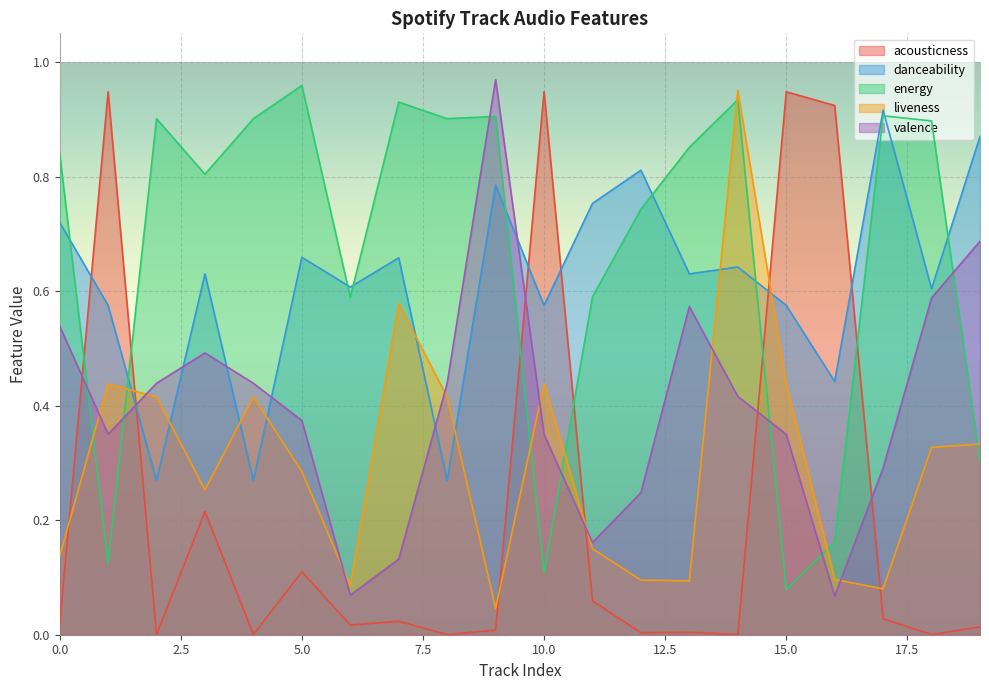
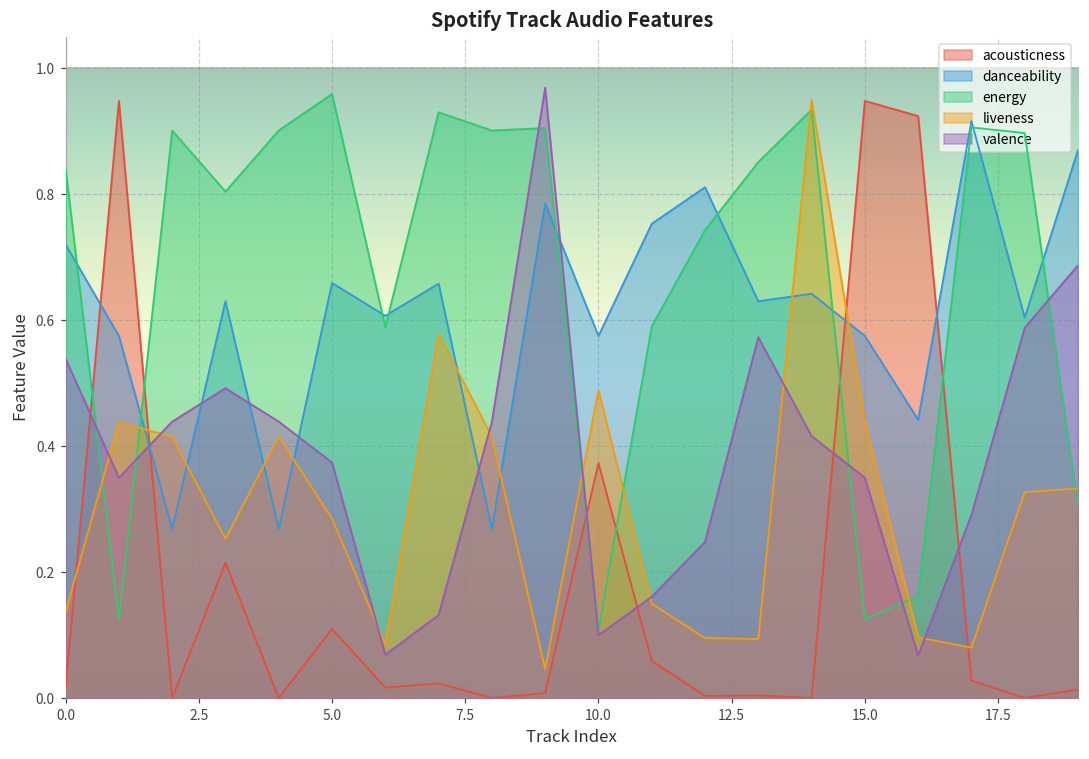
  {
    "acousticness": {
      "0.0": 0.02,
      "5.0": 0.11,
-     "10.0": 0.95,
+     "10.0": 0.37,
      "15.0": 0.95
    },
    "danceability": {
      "0.0": 0.72,
      "5.0": 0.66,
      "10.0": 0.58,
      "15.0": 0.58
    },
    "energy": {
      "0.0": 0.84,
      "5.0": 0.96,
      "10.0": 0.11,
-     "15.0": 0.08
+     "15.0": 0.13
    },
    "liveness": {
      "0.0": 0.14,
      "5.0": 0.29,
-     "10.0": 0.44,
+     "10.0": 0.49,
      "15.0": 0.44
    },
    "valence": {
      "0.0": 0.54,
      "5.0": 0.37,
-     "10.0": 0.35,
+     "10.0": 0.10,
      "15.0": 0.35
    }
  }
